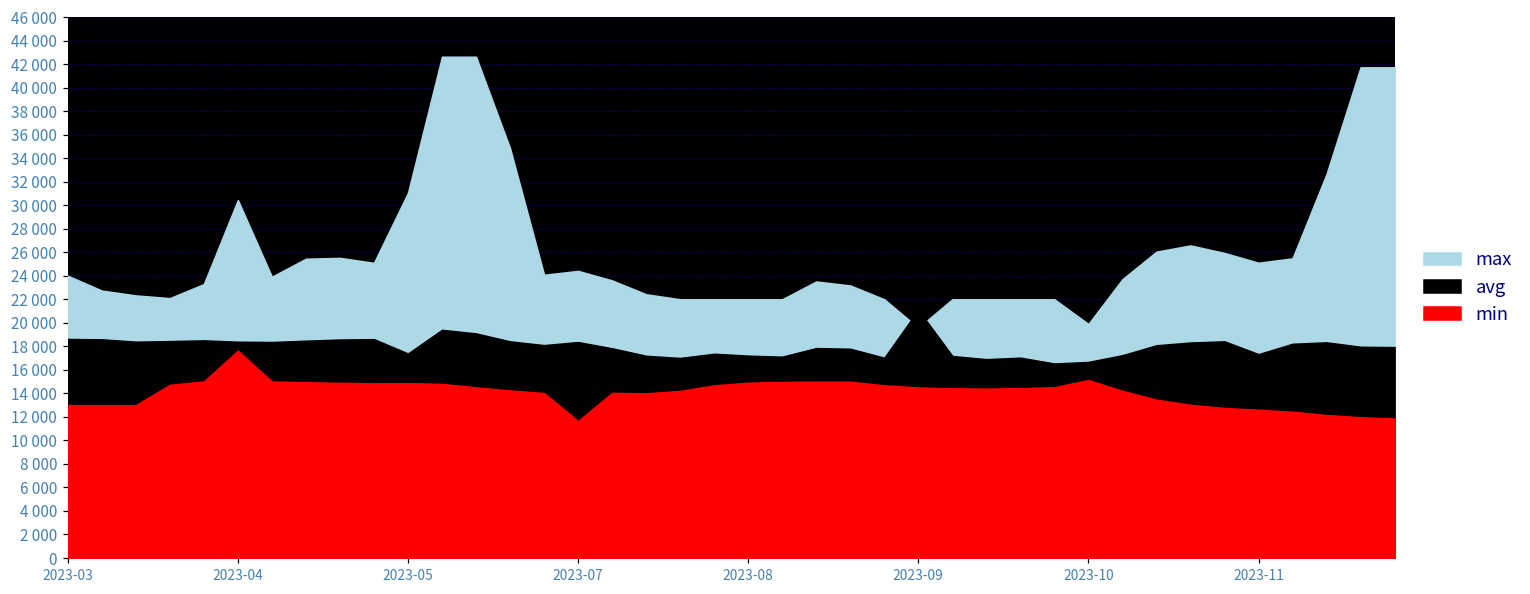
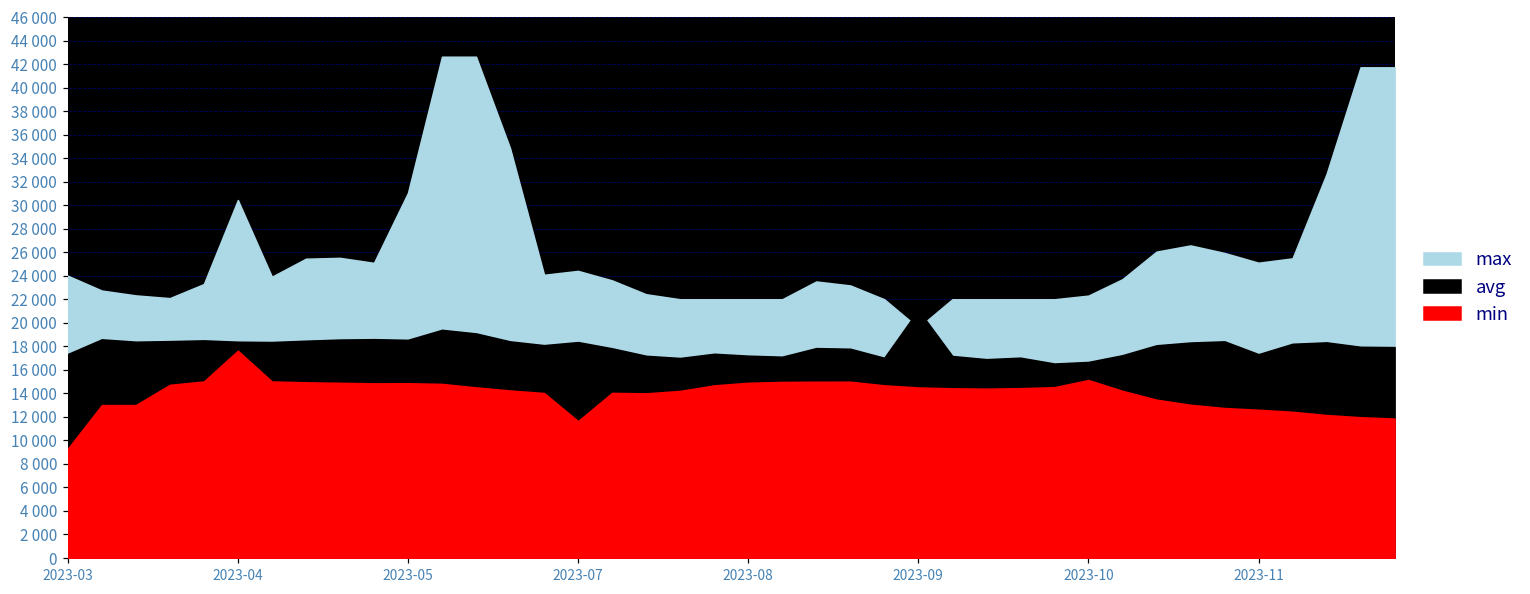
  {
    "max": {
      "2023-03": 24000,
      "2023-04": 30400,
      "2023-05": 31000,
      "2023-07": 24400,
      "2023-08": 22000,
-     "2023-10": 19900,
+     "2023-10": 22300,
      "2023-11": 25100
    },
    "avg": {
-     "2023-03": 18600,
+     "2023-03": 17300,
      "2023-04": 18400,
-     "2023-05": 17400,
+     "2023-05": 18600,
      "2023-07": 18400,
      "2023-08": 17200,
      "2023-09": 21100,
      "2023-10": 16700,
      "2023-11": 17300
    },
    "min": {
-     "2023-03": 13000,
+     "2023-03": 9300,
      "2023-04": 17600,
      "2023-05": 14900,
      "2023-07": 11600,
      "2023-08": 14900,
      "2023-09": 14500,
      "2023-10": 15100,
      "2023-11": 12600
    }
  }
